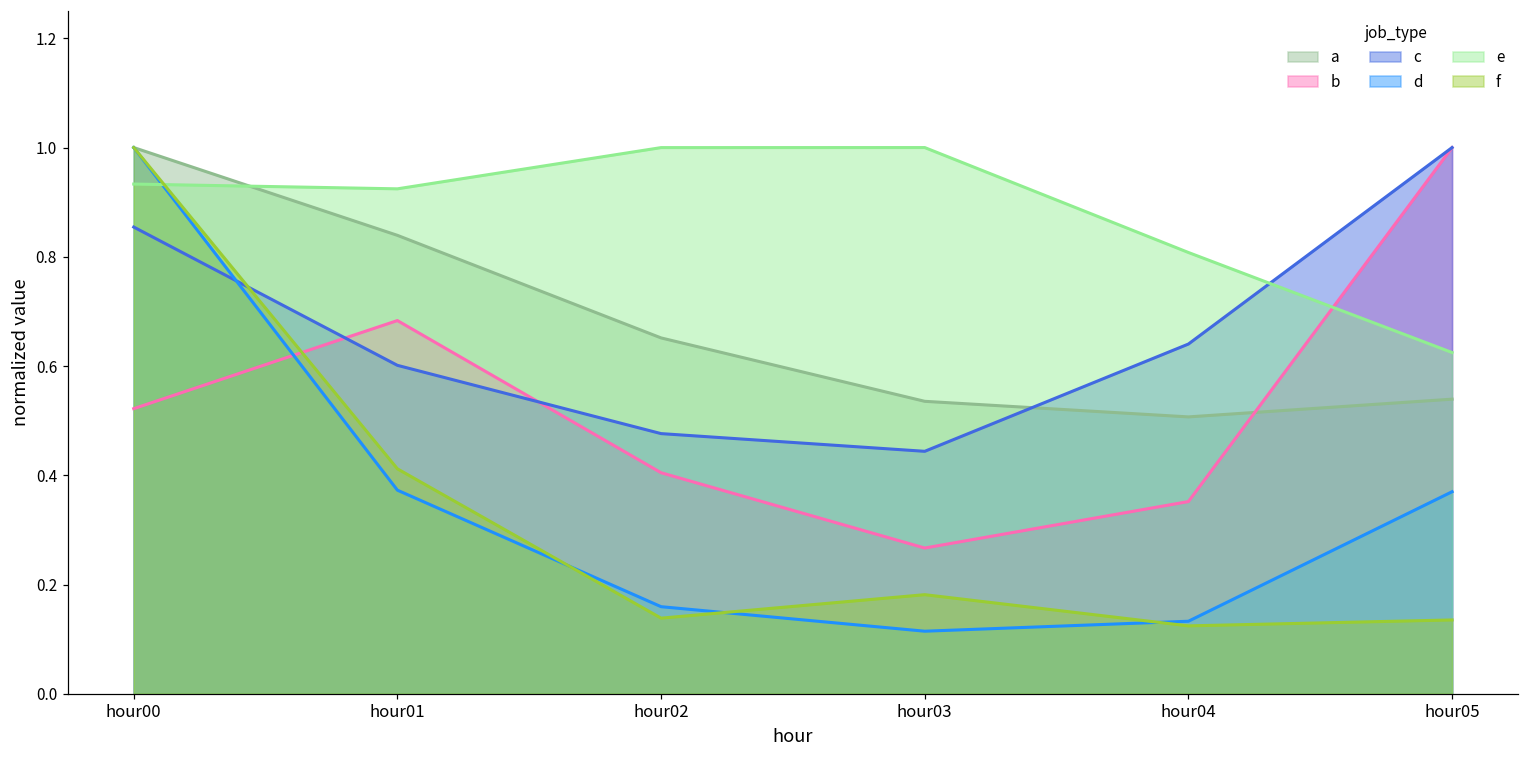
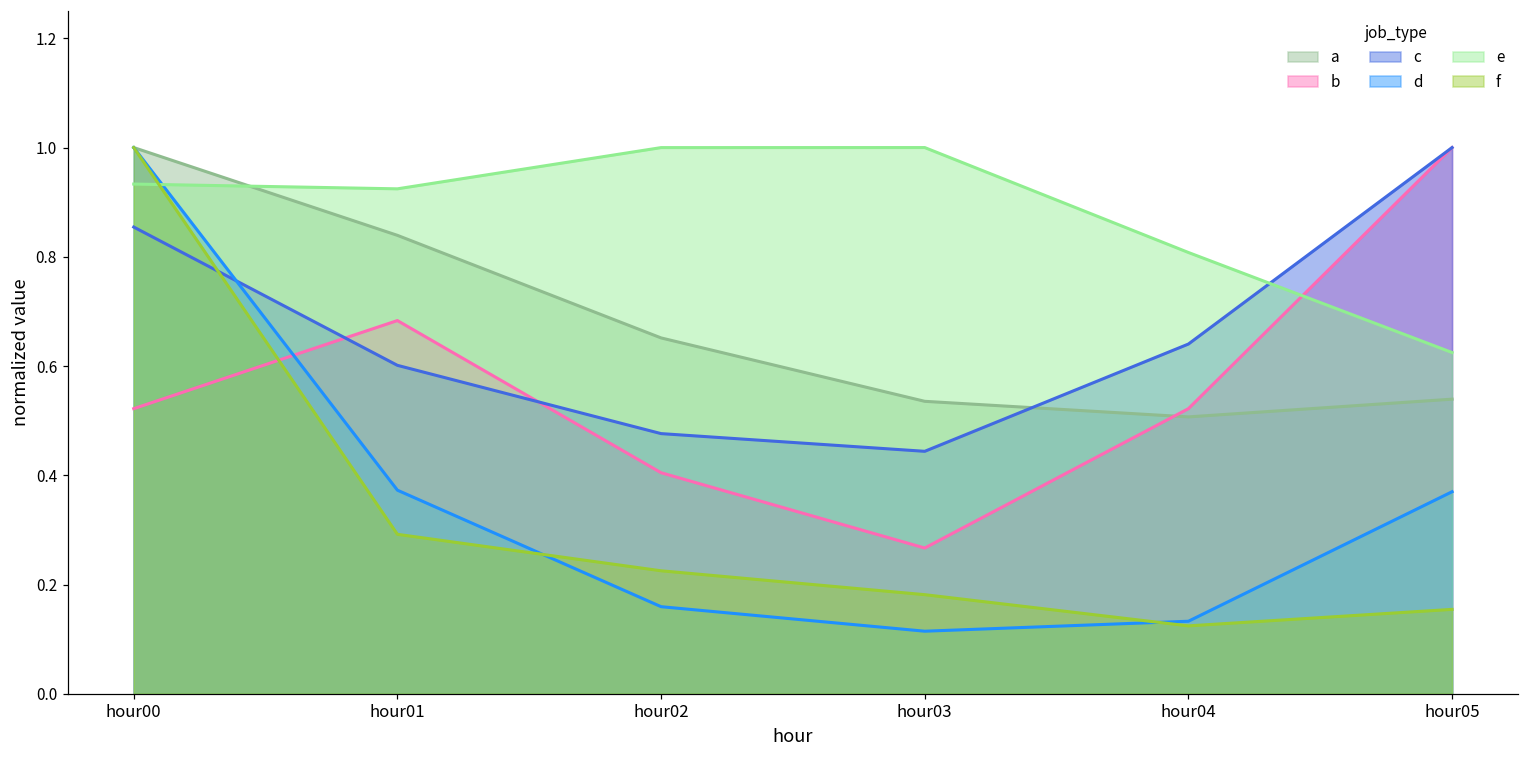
  {
    "b": {
      "hour00": 0.52,
      "hour01": 0.68,
      "hour02": 0.40,
      "hour03": 0.27,
-     "hour04": 0.35
+     "hour04": 0.52
    },
    "f": {
-     "hour01": 0.41,
-     "hour02": 0.14,
+     "hour01": 0.29,
+     "hour02": 0.23,
      "hour03": 0.18,
      "hour04": 0.12,
-     "hour05": 0.14
+     "hour05": 0.15
    }
  }
